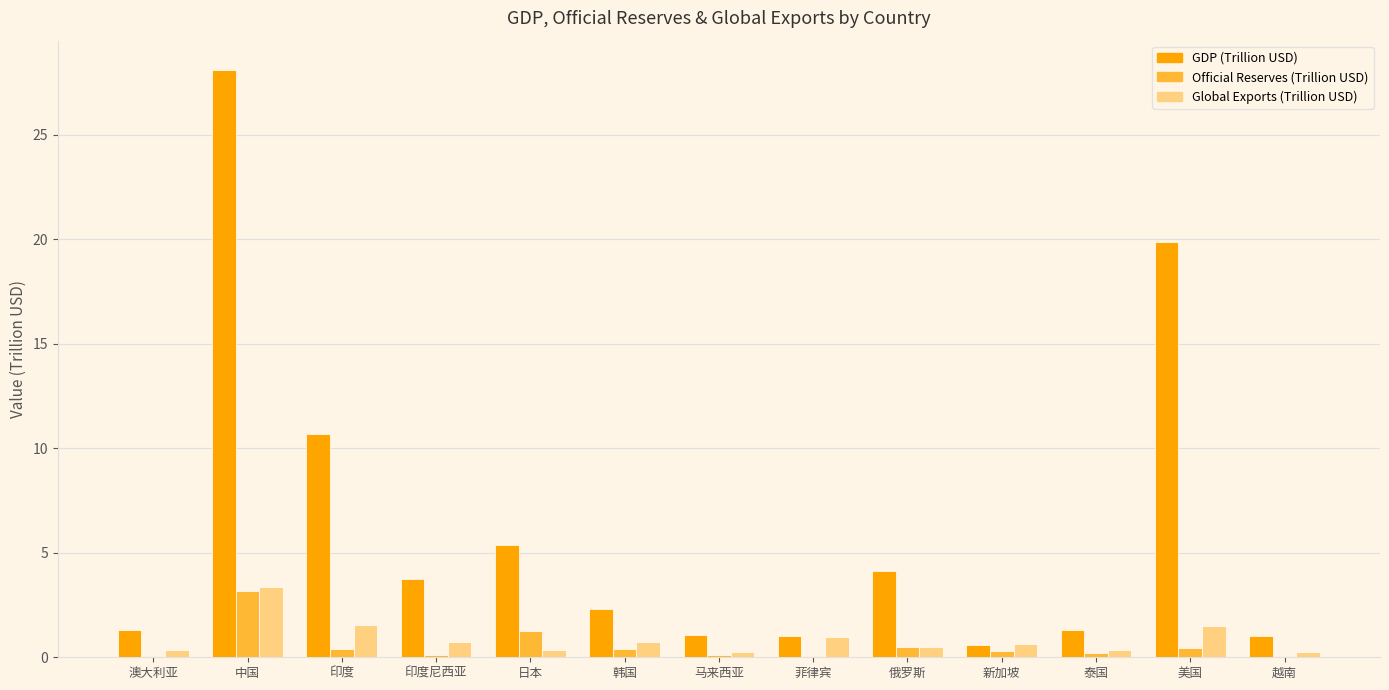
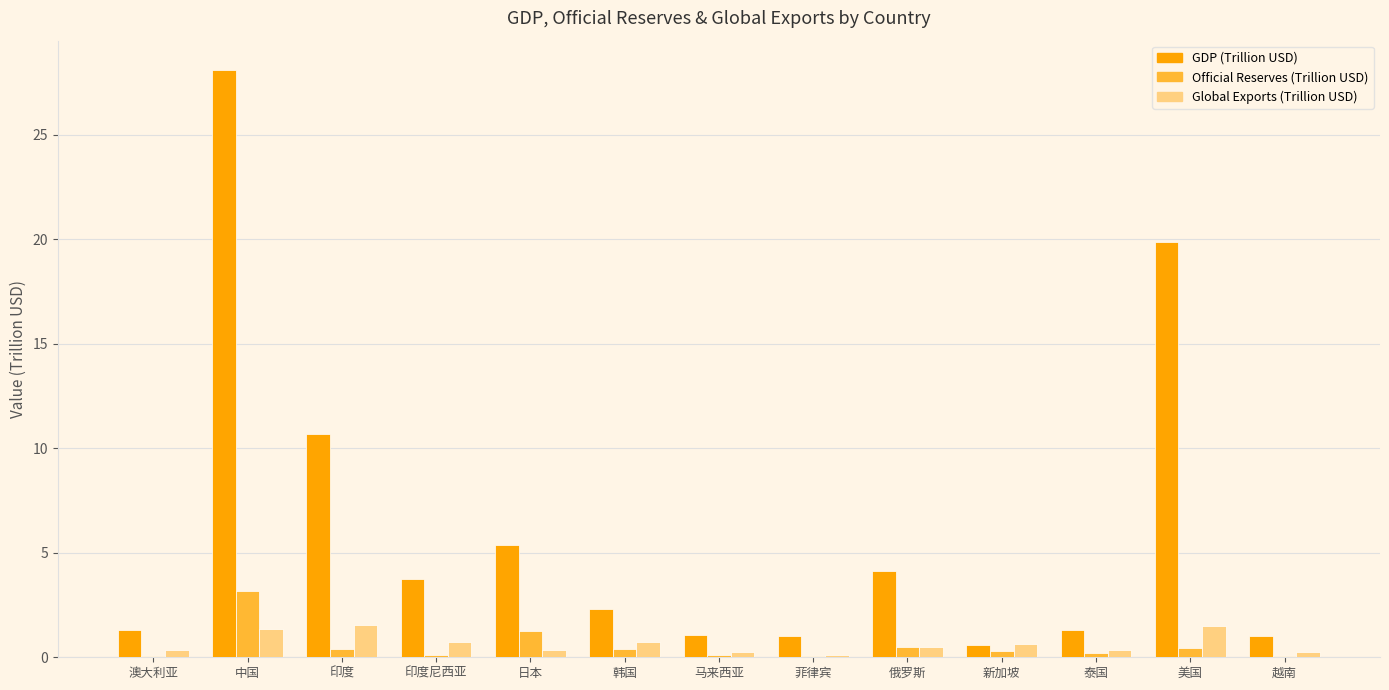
  {
    "Global Exports (Trillion USD)": {
      "澳大利亚": 0.3,
-     "中国": 3.4,
+     "中国": 1.3,
      "印度": 1.6,
      "印度尼西亚": 0.7,
      "日本": 0.3,
      "韩国": 0.7,
      "马来西亚": 0.2,
-     "菲律宾": 1.0,
+     "菲律宾": 0.1,
      "俄罗斯": 0.5,
      "新加坡": 0.6,
      "泰国": 0.3,
      "美国": 1.5,
      "越南": 0.3
    }
  }
